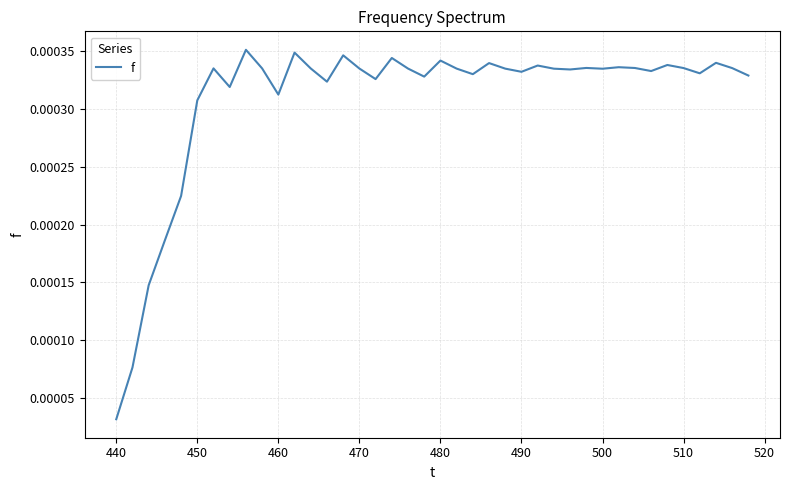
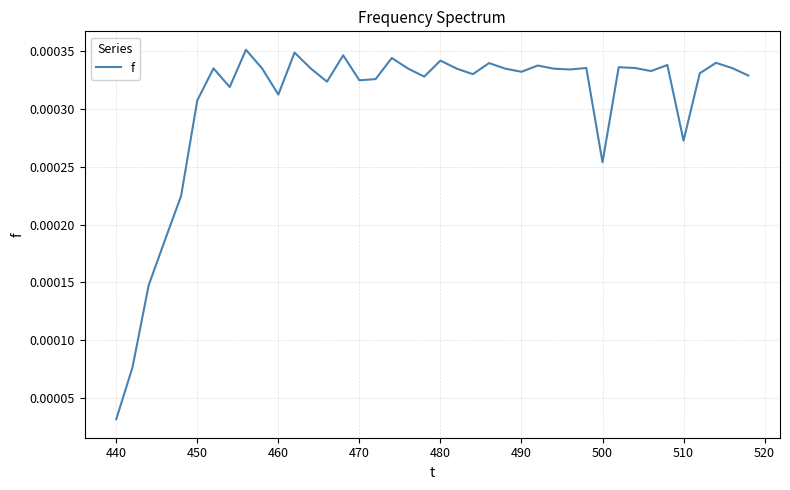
  {
    "440": 0.000032,
    "450": 0.000307,
    "460": 0.000312,
-   "470": 0.000335,
+   "470": 0.000325,
    "480": 0.000342,
    "490": 0.000332,
-   "500": 0.000335,
-   "510": 0.000335
+   "500": 0.000254,
+   "510": 0.000272
  }
